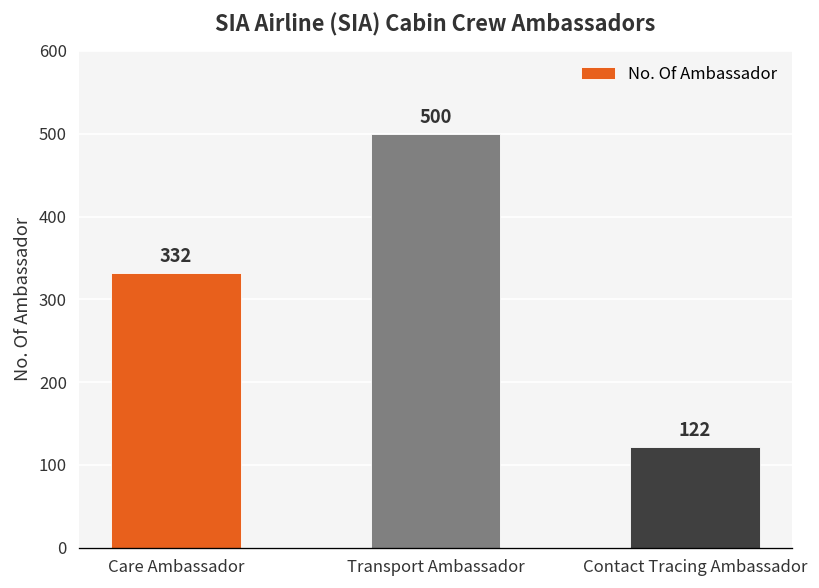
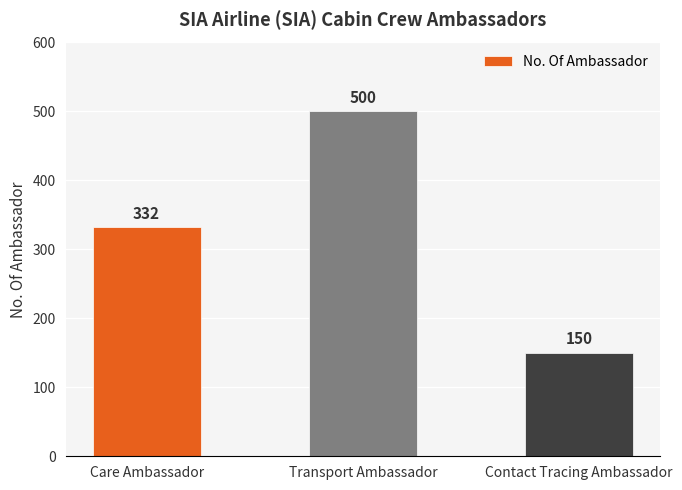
  {
    "Care Ambassador": 332,
    "Transport Ambassador": 500,
-   "Contact Tracing Ambassador": 122
+   "Contact Tracing Ambassador": 150
  }
